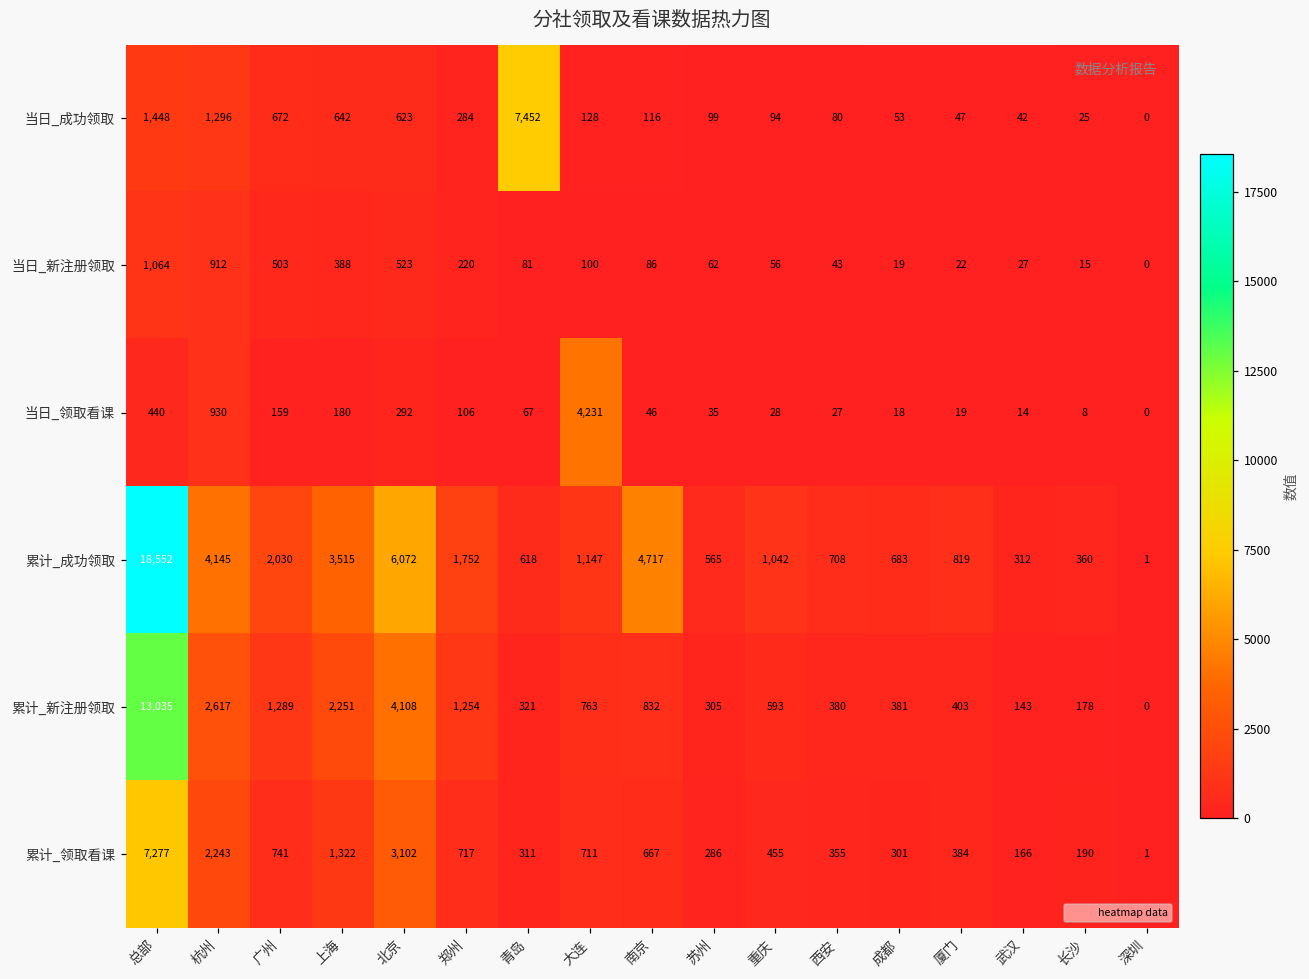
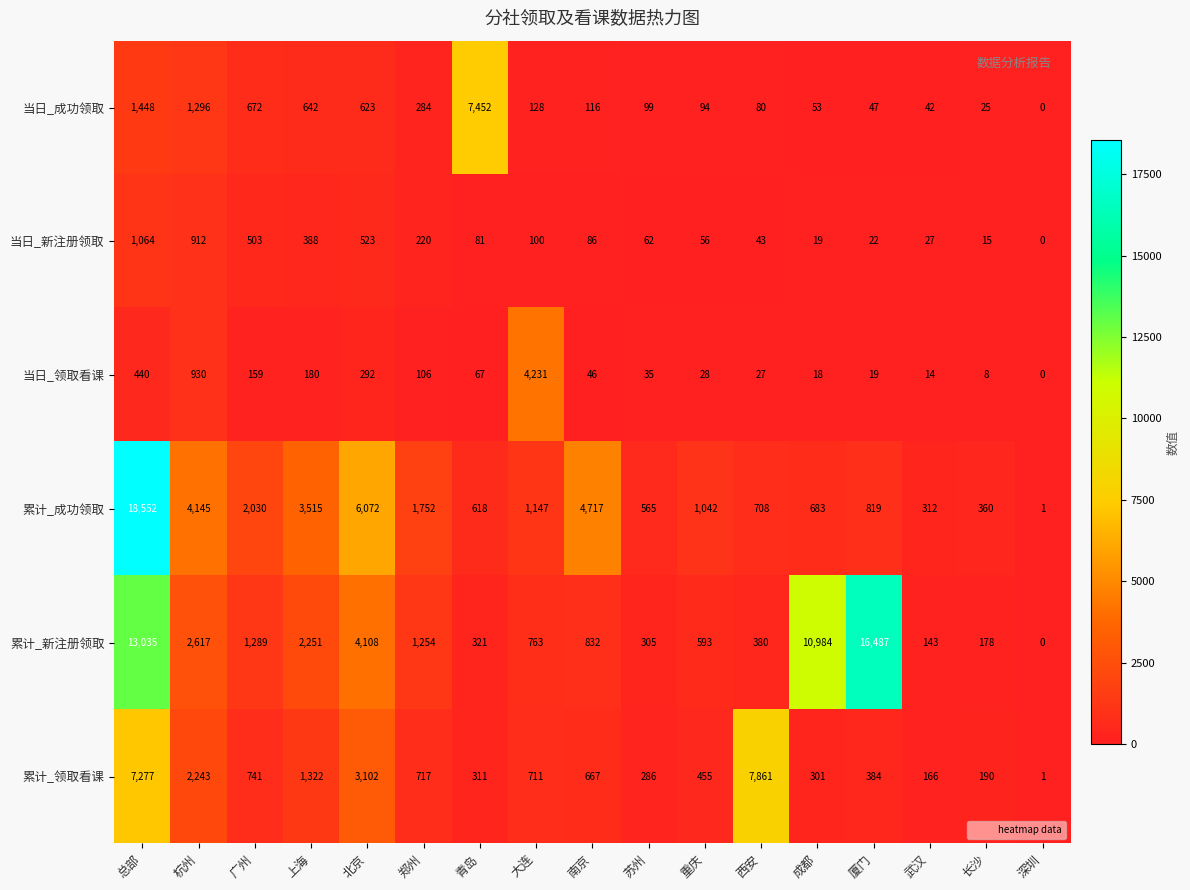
  {
    "当日_成功领取": {
      "总部": "1,448",
      "杭州": "1,296",
      "广州": "672",
      "上海": "642",
      "北京": "623",
      "郑州": "284",
      "青岛": "7,452",
      "大连": "128",
      "南京": "116",
      "苏州": "99",
      "重庆": "94",
      "西安": "80",
      "成都": "53",
      "厦门": "47",
      "武汉": "42",
      "深圳": "0"
    },
    "当日_新注册领取": {
      "总部": "1,064",
      "杭州": "912",
      "广州": "503",
      "上海": "388",
      "北京": "523",
      "郑州": "220",
      "青岛": "81",
      "大连": "100",
      "南京": "86",
      "苏州": "62",
      "重庆": "56",
      "西安": "43",
      "成都": "19",
      "厦门": "22",
      "武汉": "27",
      "长沙": "15",
      "深圳": "0"
    },
    "当日_领取看课": {
      "总部": "440",
      "杭州": "930",
      "广州": "159",
      "上海": "180",
      "北京": "292",
      "郑州": "106",
      "青岛": "67",
      "大连": "4,231",
      "南京": "46",
      "苏州": "35",
      "重庆": "28",
      "西安": "27",
      "成都": "18",
      "厦门": "19",
      "武汉": "14",
      "长沙": "8",
      "深圳": "0"
    },
    "累计_成功领取": {
      "总部": "18,552",
      "杭州": "4,145",
      "广州": "2,030",
      "上海": "3,515",
      "北京": "6,072",
      "郑州": "1,752",
      "青岛": "618",
      "大连": "1,147",
      "南京": "4,717",
      "苏州": "565",
      "重庆": "1,042",
      "西安": "708",
      "成都": "683",
      "厦门": "819",
      "武汉": "312",
      "长沙": "360",
      "深圳": "1"
    },
    "累计_新注册领取": {
      "总部": "13,035",
      "杭州": "2,617",
      "广州": "1,289",
      "上海": "2,251",
      "北京": "4,108",
      "郑州": "1,254",
      "青岛": "321",
      "大连": "763",
      "南京": "832",
      "苏州": "305",
      "重庆": "593",
      "西安": "380",
-     "成都": "381",
-     "厦门": "403",
+     "成都": "10,984",
+     "厦门": "16,487",
      "武汉": "143",
      "长沙": "178",
      "深圳": "0"
    },
    "累计_领取看课": {
      "总部": "7,277",
      "杭州": "2,243",
      "广州": "741",
      "上海": "1,322",
      "北京": "3,102",
      "郑州": "717",
      "青岛": "311",
      "大连": "711",
      "南京": "667",
      "苏州": "286",
      "重庆": "455",
-     "西安": "355",
+     "西安": "7,861",
      "成都": "301",
      "厦门": "384",
      "武汉": "166",
      "长沙": "190",
      "深圳": "1"
    }
  }
